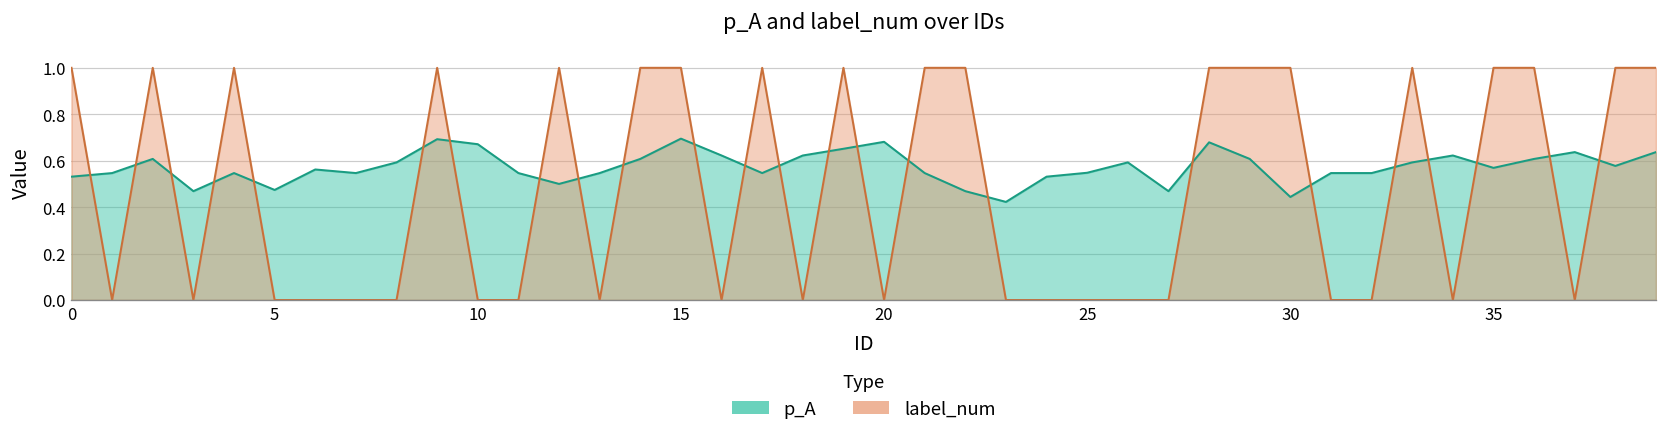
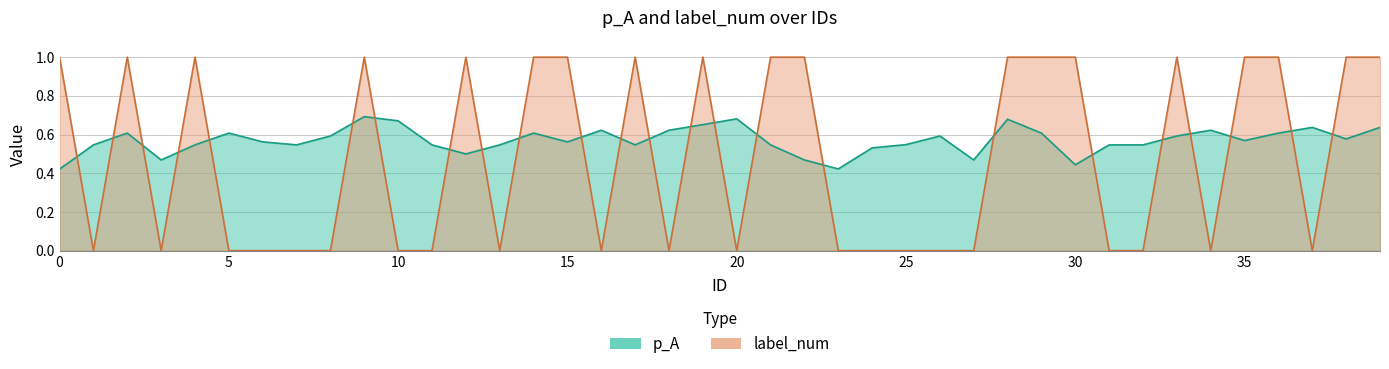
  {
    "p_A": {
-     "0": 0.53,
-     "5": 0.47,
+     "0": 0.42,
+     "5": 0.61,
      "10": 0.67,
-     "15": 0.70,
+     "15": 0.56,
      "20": 0.68,
      "25": 0.55,
      "30": 0.44,
      "35": 0.57
    },
    "label_num": {
      "0": 1.00,
      "5": 0.00,
      "10": 0.00,
      "15": 1.00,
      "20": 0.00,
      "25": 0.00,
      "30": 1.00,
      "35": 1.00
    }
  }
